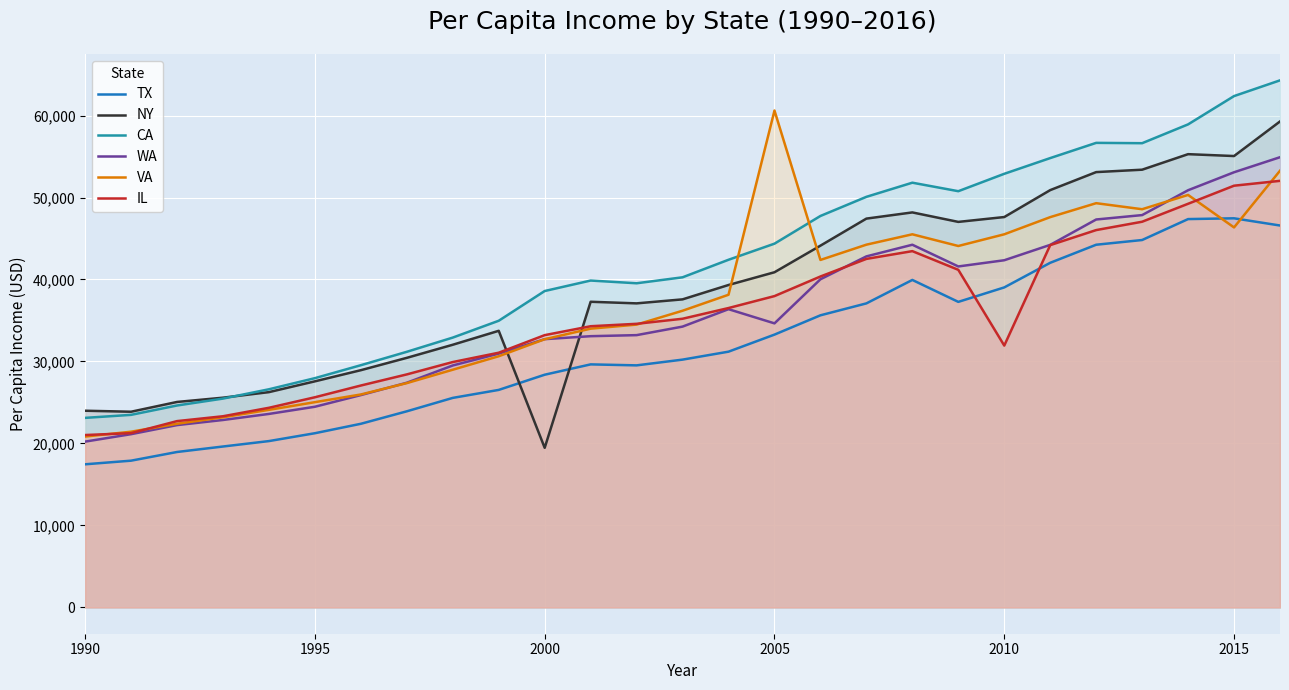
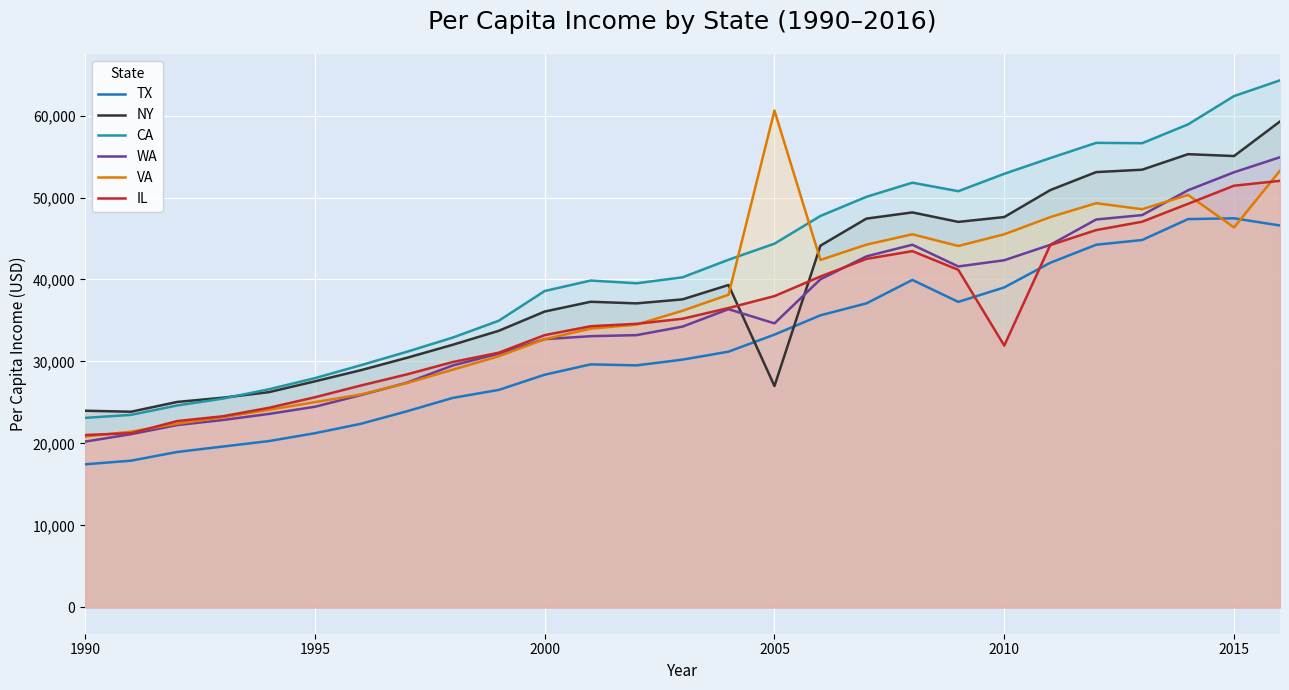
  {
    "NY": {
      "1990": "24,000",
      "1995": "28,000",
-     "2000": "19,000",
-     "2005": "41,000",
+     "2000": "36,000",
+     "2005": "27,000",
      "2010": "48,000",
      "2015": "55,000"
    },
    "WA": {
      "1990": "20,000",
      "1995": "24,000",
      "2005": "35,000",
      "2010": "42,000",
      "2015": "53,000"
    },
    "VA": {
      "1995": "25,000",
      "2005": "61,000",
      "2010": "46,000",
      "2015": "46,000"
    },
    "IL": {
      "1995": "26,000",
      "2000": "33,000",
      "2005": "38,000",
      "2010": "32,000",
      "2015": "51,000"
    }
  }
